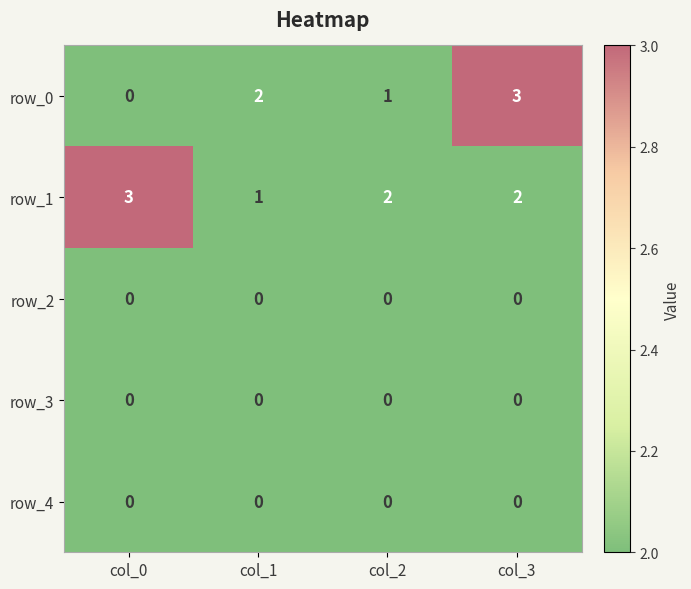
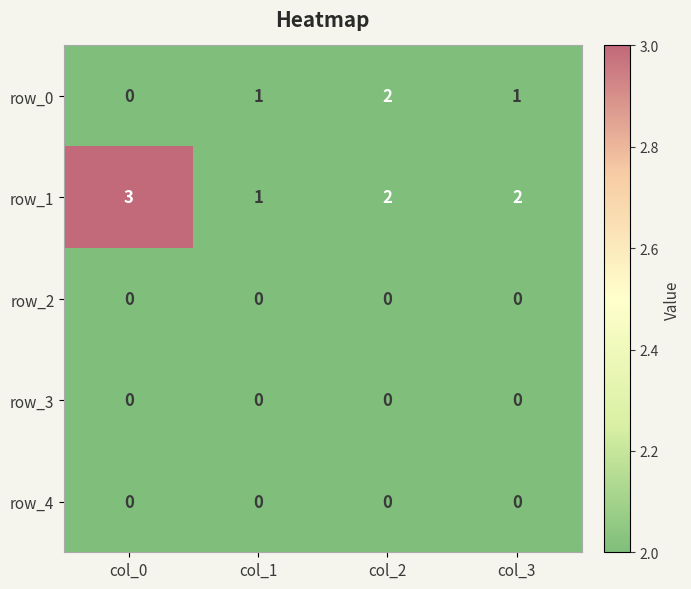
  {
    "row_0": {
      "col_0": 0,
-     "col_1": 2,
-     "col_2": 1,
-     "col_3": 3
+     "col_1": 1,
+     "col_2": 2,
+     "col_3": 1
    },
    "row_1": {
      "col_0": 3,
      "col_1": 1,
      "col_2": 2,
      "col_3": 2
    },
    "row_2": {
      "col_0": 0,
      "col_1": 0,
      "col_2": 0,
      "col_3": 0
    },
    "row_3": {
      "col_0": 0,
      "col_1": 0,
      "col_2": 0,
      "col_3": 0
    },
    "row_4": {
      "col_0": 0,
      "col_1": 0,
      "col_2": 0,
      "col_3": 0
    }
  }
